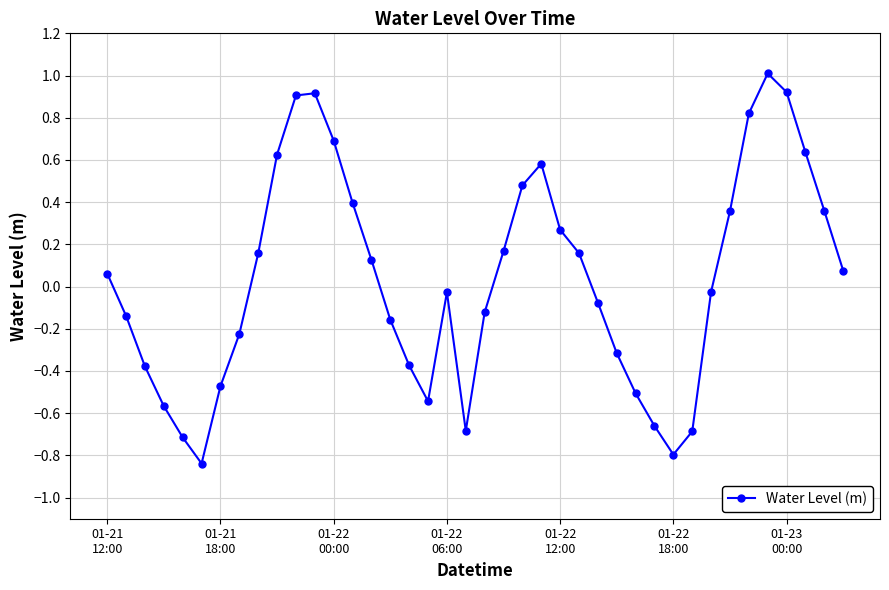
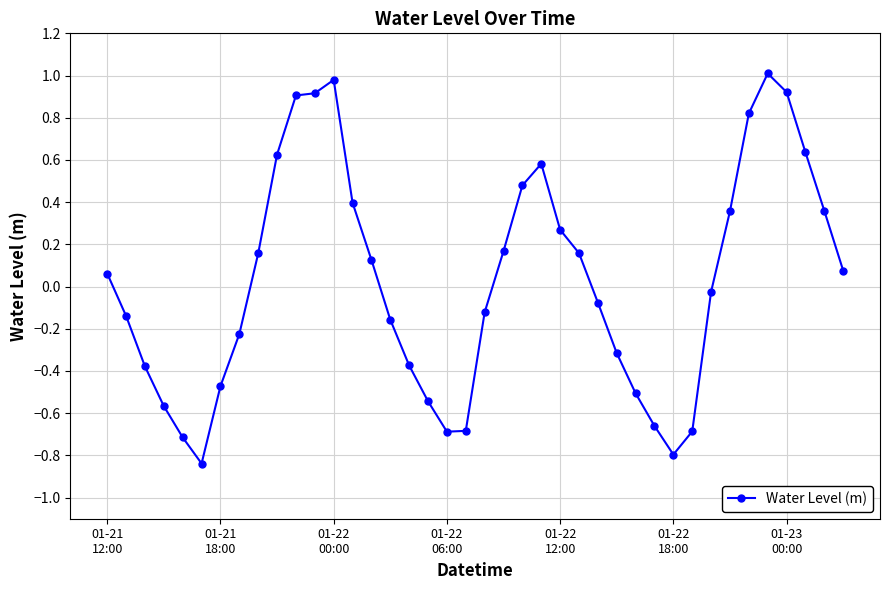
  {
    "01-21 12:00": 0.06,
    "01-21 18:00": -0.47,
-   "01-22 00:00": 0.69,
-   "01-22 06:00": -0.03,
+   "01-22 00:00": 0.98,
+   "01-22 06:00": -0.69,
    "01-22 12:00": 0.27,
    "01-22 18:00": -0.80,
    "01-23 00:00": 0.92
  }
